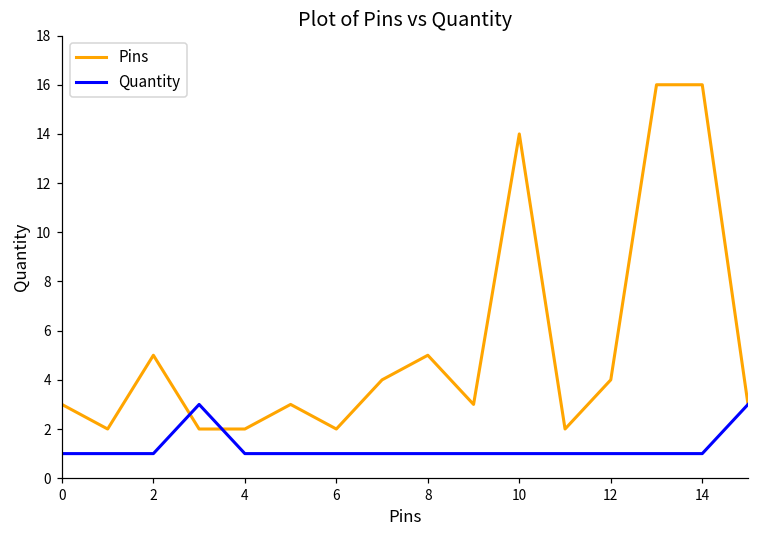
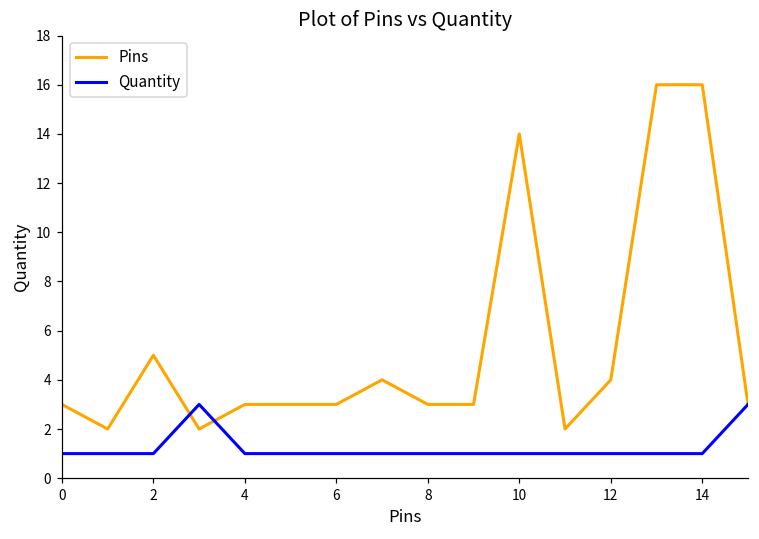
  {
    "Pins": {
      "0": 3,
      "2": 5,
-     "4": 2,
-     "6": 2,
-     "8": 5,
+     "4": 3,
+     "6": 3,
+     "8": 3,
      "10": 14,
      "12": 4,
      "14": 16
    },
    "Quantity": {
      "0": 1,
      "2": 1,
      "4": 1,
      "6": 1,
      "8": 1,
      "10": 1,
      "12": 1,
      "14": 1
    }
  }
